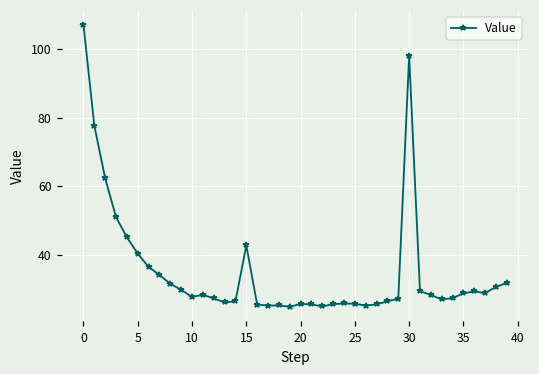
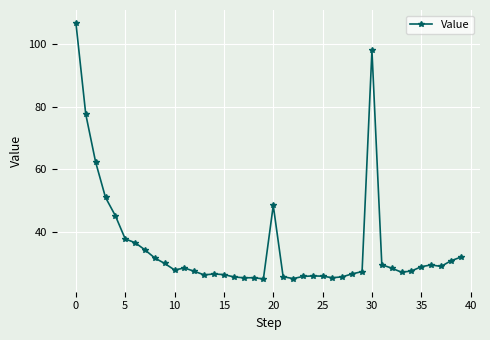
  {
    "0": 107,
-   "5": 40,
+   "5": 38,
    "10": 28,
-   "15": 43,
-   "20": 26,
+   "15": 26,
+   "20": 48,
    "25": 26,
    "30": 98,
    "35": 29
  }
